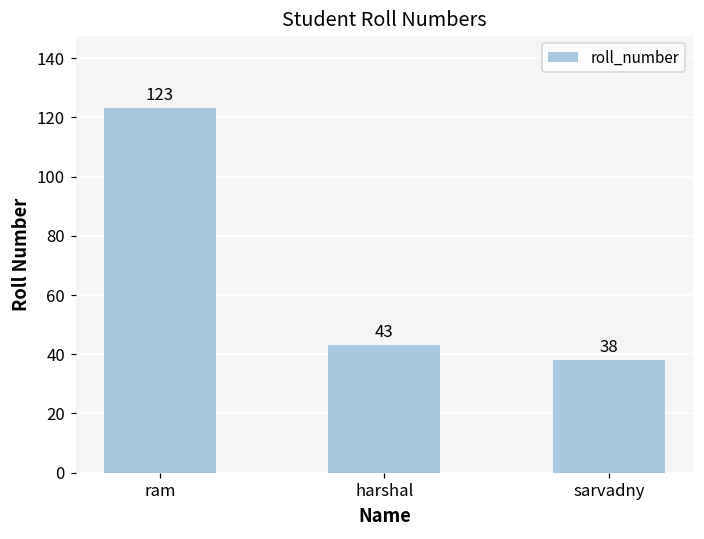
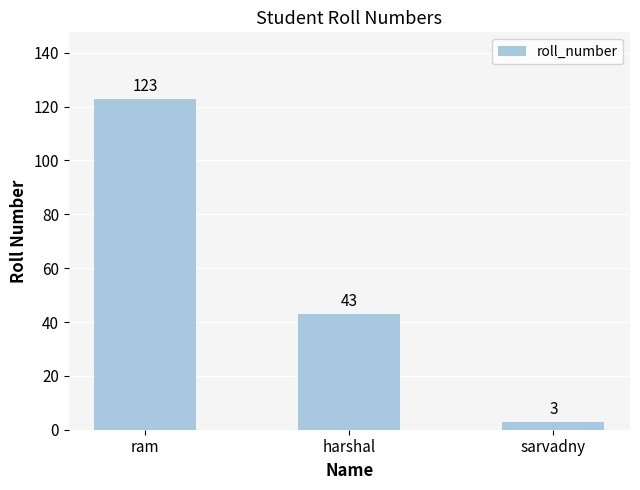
  {
    "ram": 123,
    "harshal": 43,
-   "sarvadny": 38
+   "sarvadny": 3
  }
